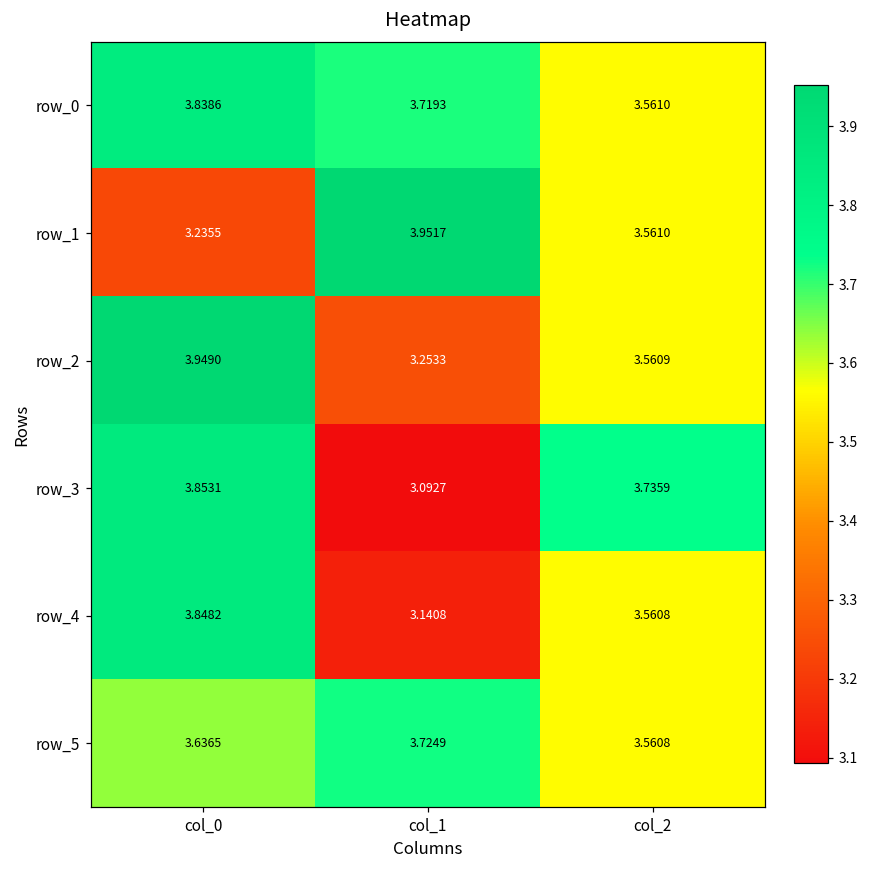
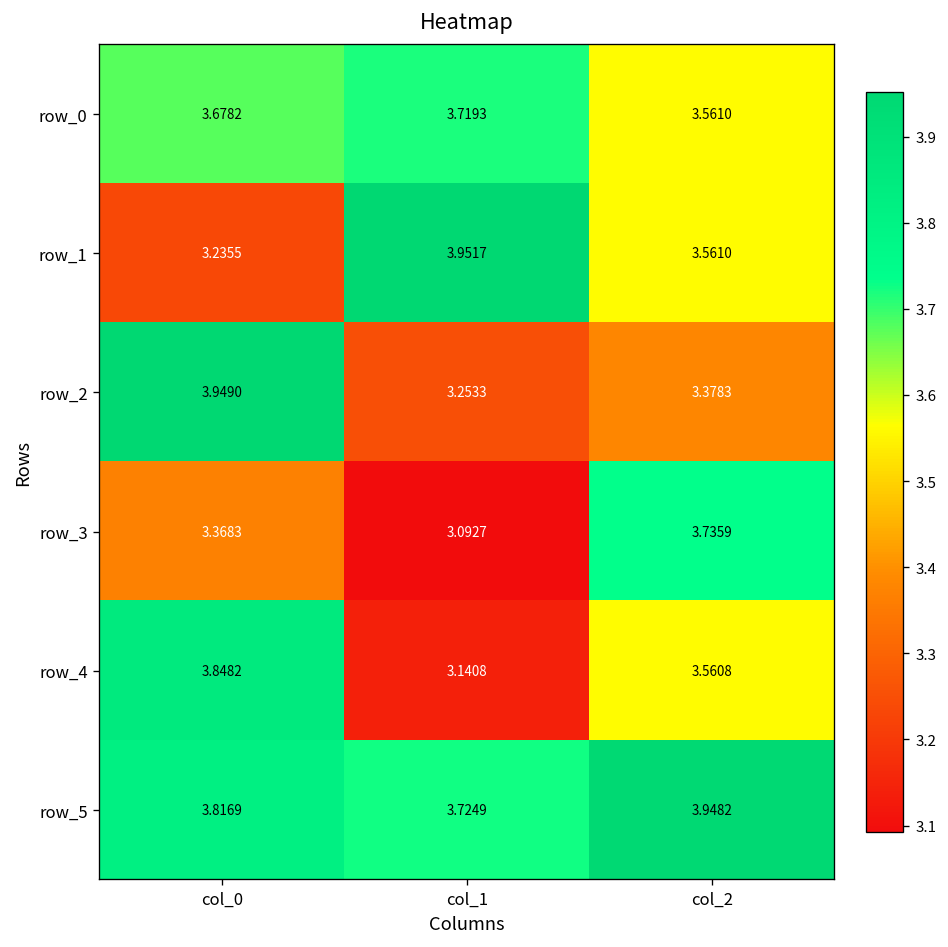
  {
    "row_0": {
-     "col_0": 3.8386,
+     "col_0": 3.6782,
      "col_1": 3.7193,
      "col_2": 3.5610
    },
    "row_1": {
      "col_0": 3.2355,
      "col_1": 3.9517,
      "col_2": 3.5610
    },
    "row_2": {
      "col_0": 3.9490,
      "col_1": 3.2533,
-     "col_2": 3.5609
+     "col_2": 3.3783
    },
    "row_3": {
-     "col_0": 3.8531,
+     "col_0": 3.3683,
      "col_1": 3.0927,
      "col_2": 3.7359
    },
    "row_4": {
      "col_0": 3.8482,
      "col_1": 3.1408,
      "col_2": 3.5608
    },
    "row_5": {
-     "col_0": 3.6365,
+     "col_0": 3.8169,
      "col_1": 3.7249,
-     "col_2": 3.5608
+     "col_2": 3.9482
    }
  }
